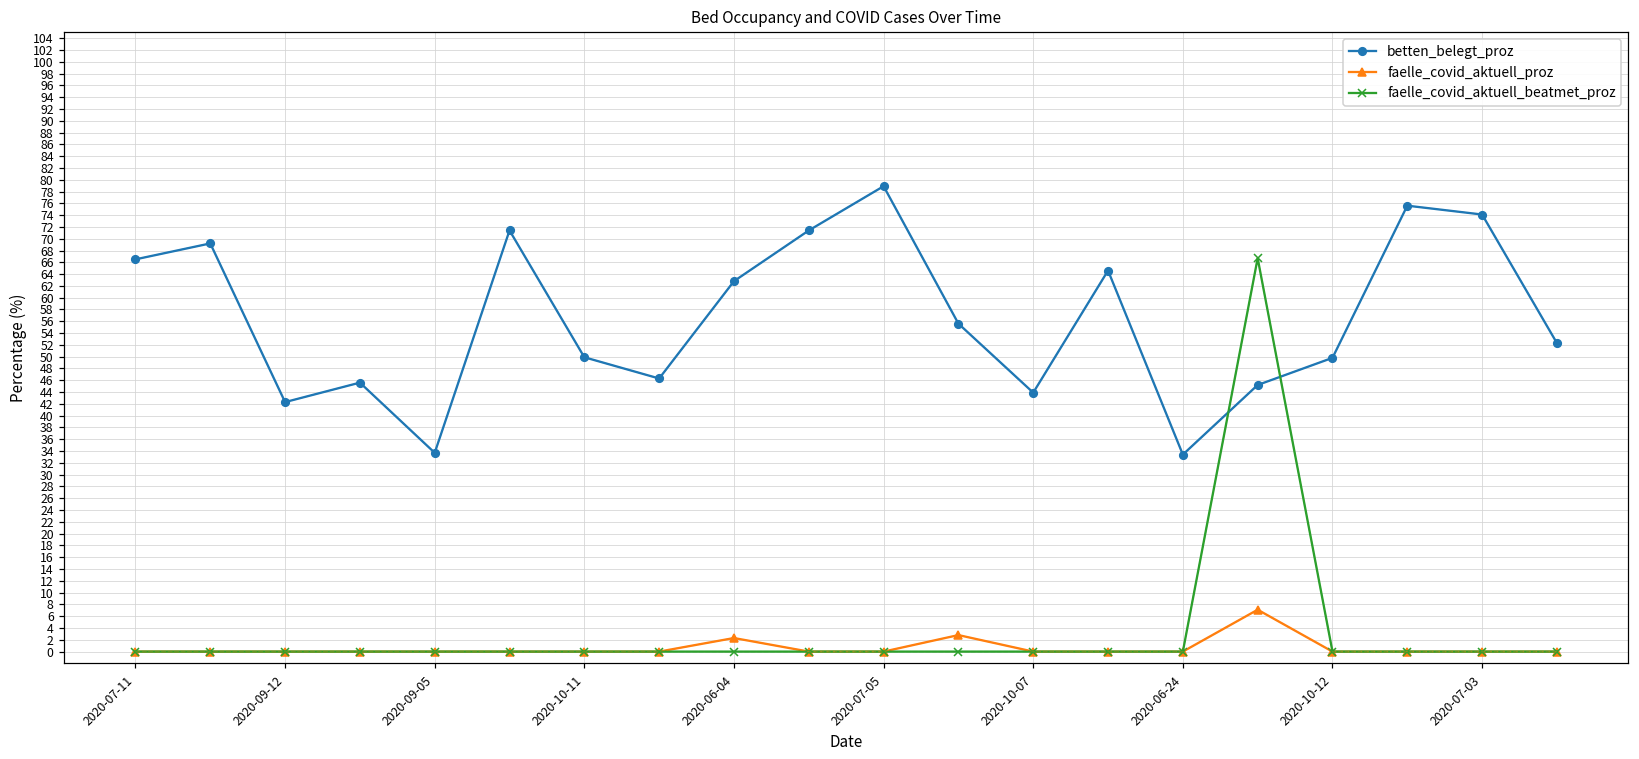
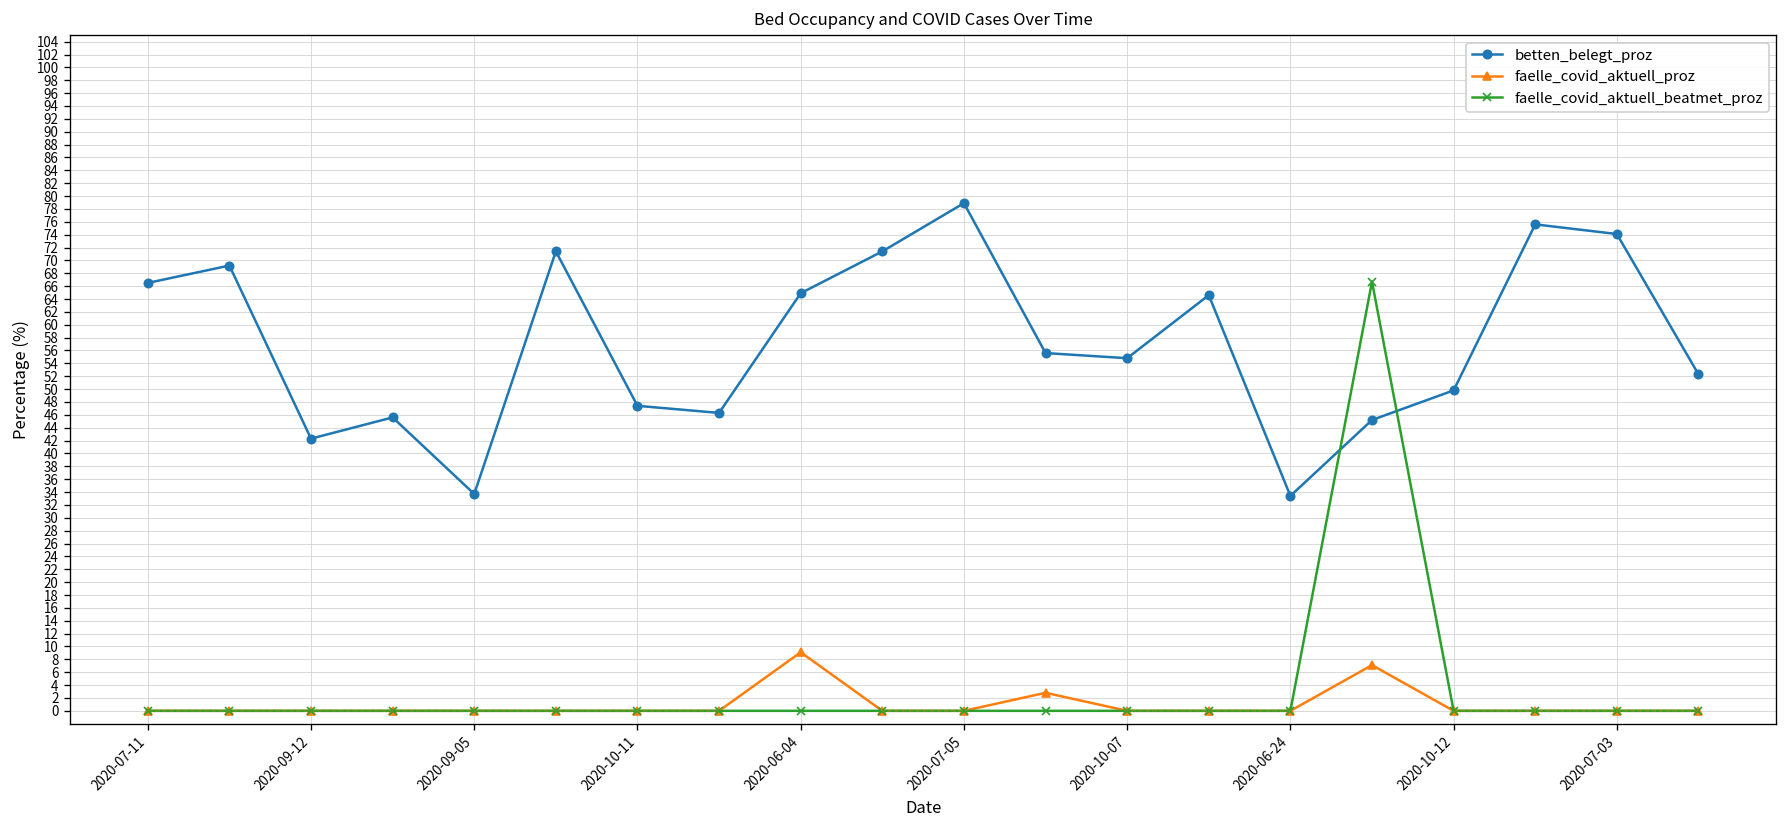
  {
    "betten_belegt_proz": {
      "2020-07-11": 67,
      "2020-09-12": 42,
      "2020-09-05": 34,
-     "2020-10-11": 50,
-     "2020-06-04": 63,
+     "2020-10-11": 47,
+     "2020-06-04": 65,
      "2020-07-05": 79,
-     "2020-10-07": 44,
+     "2020-10-07": 55,
      "2020-06-24": 33,
      "2020-10-12": 50,
      "2020-07-03": 74
    },
    "faelle_covid_aktuell_proz": {
-     "2020-06-04": 2
+     "2020-06-04": 9
    },
    "faelle_covid_aktuell_beatmet_proz": {
      "2020-06-04": 0
    }
  }
